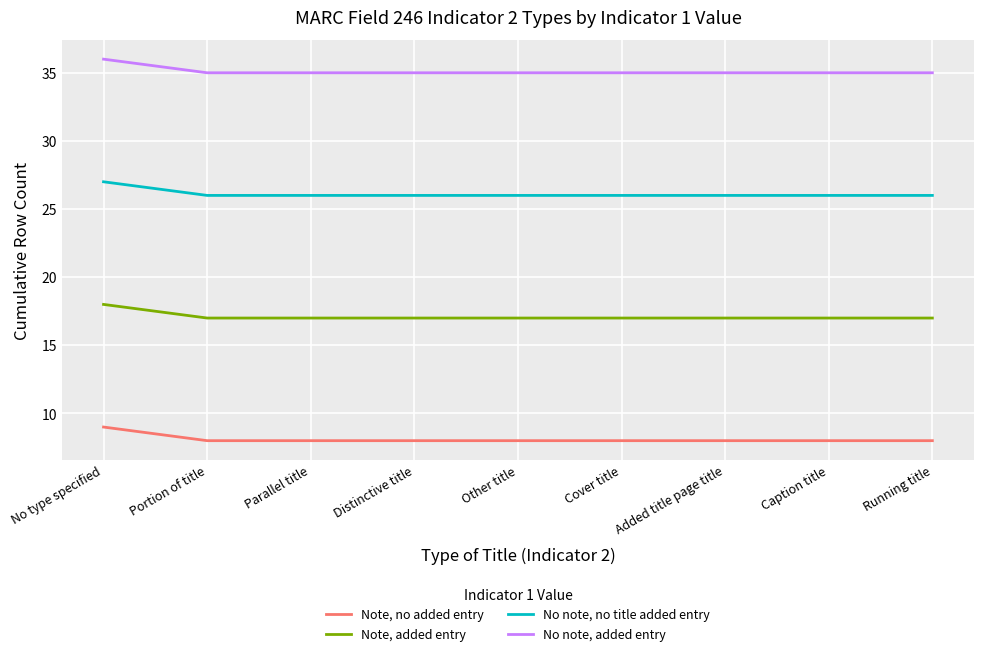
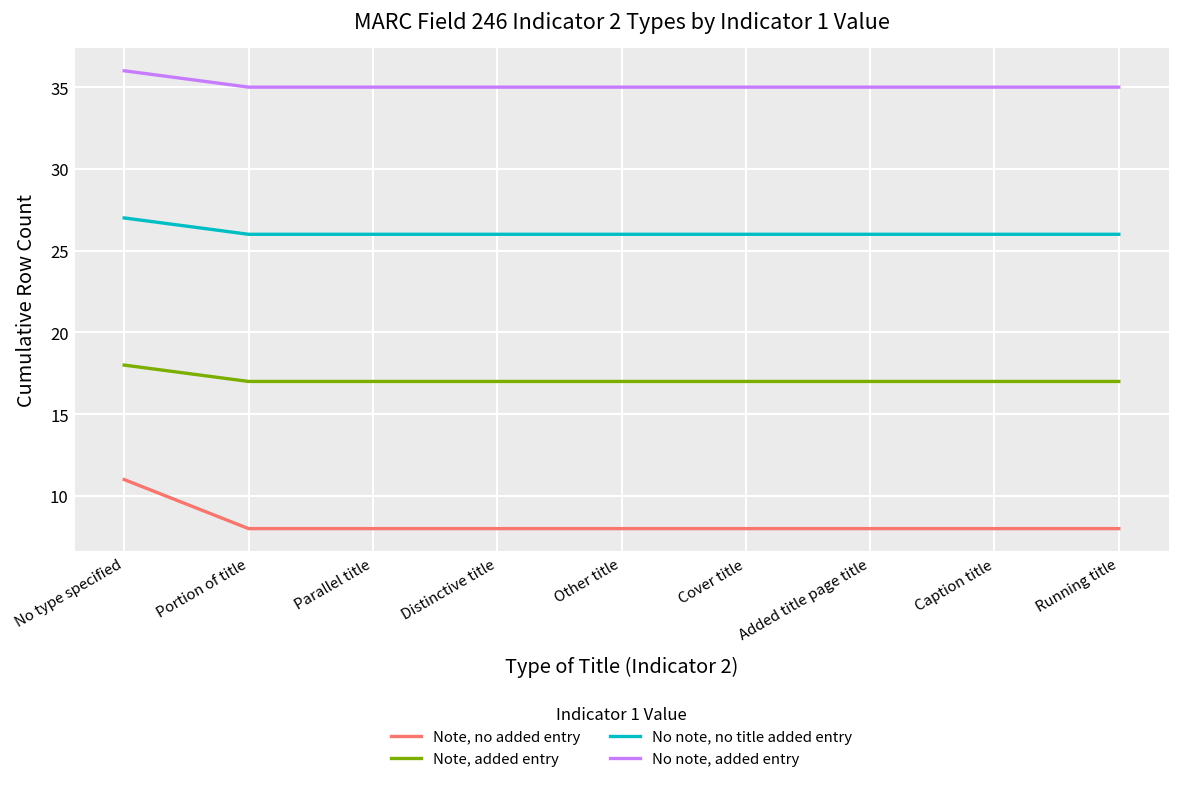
  {
    "Note, no added entry": {
-     "No type specified": 9,
+     "No type specified": 11,
      "Portion of title": 8,
      "Parallel title": 8,
      "Distinctive title": 8,
      "Other title": 8,
      "Cover title": 8,
      "Added title page title": 8,
      "Caption title": 8,
      "Running title": 8
    },
    "Note, added entry": {
      "No type specified": 18,
      "Portion of title": 17,
      "Parallel title": 17,
      "Distinctive title": 17,
      "Other title": 17,
      "Cover title": 17,
      "Added title page title": 17,
      "Caption title": 17,
      "Running title": 17
    },
    "No note, no title added entry": {
      "No type specified": 27,
      "Portion of title": 26,
      "Parallel title": 26,
      "Distinctive title": 26,
      "Other title": 26,
      "Cover title": 26,
      "Added title page title": 26,
      "Caption title": 26,
      "Running title": 26
    },
    "No note, added entry": {
      "No type specified": 36,
      "Portion of title": 35,
      "Parallel title": 35,
      "Distinctive title": 35,
      "Other title": 35,
      "Cover title": 35,
      "Added title page title": 35,
      "Caption title": 35,
      "Running title": 35
    }
  }
